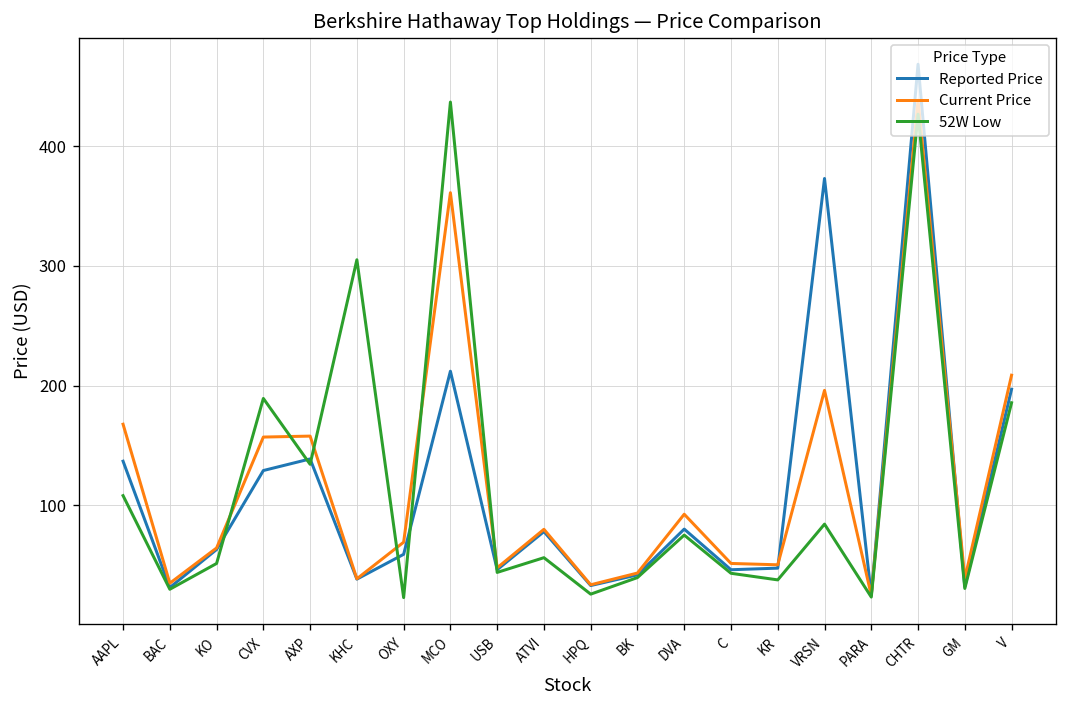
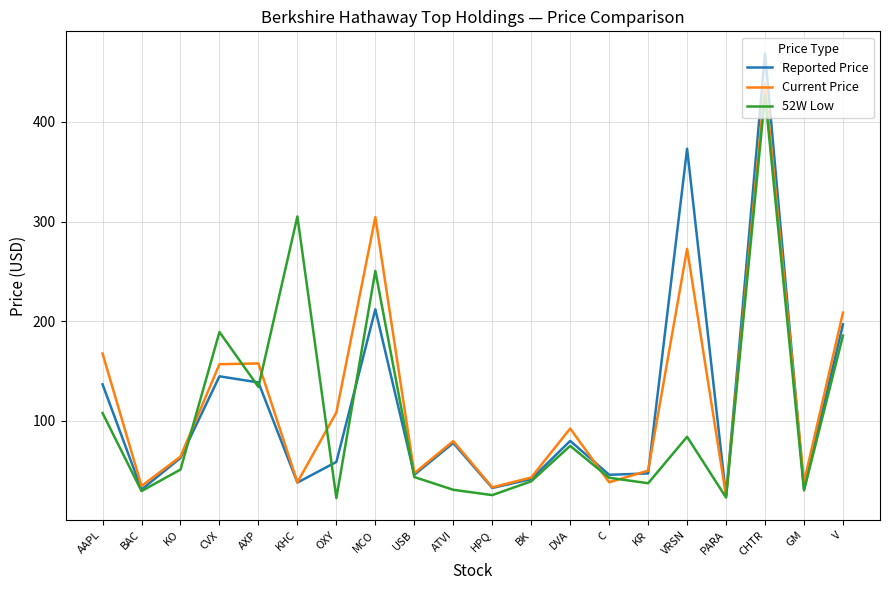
  {
    "Reported Price": {
      "AAPL": 140,
-     "CVX": 130,
+     "CVX": 140,
      "AXP": 140,
      "OXY": 60,
      "MCO": 210,
      "DVA": 80,
      "C": 50,
      "KR": 50,
      "VRSN": 370,
      "V": 200
    },
    "Current Price": {
      "AAPL": 170,
      "BAC": 30,
      "CVX": 160,
      "AXP": 160,
-     "OXY": 70,
-     "MCO": 360,
+     "OXY": 110,
+     "MCO": 300,
      "DVA": 90,
-     "C": 50,
+     "C": 40,
      "KR": 50,
-     "VRSN": 200,
+     "VRSN": 270,
      "GM": 40,
      "V": 210
    },
    "52W Low": {
      "AAPL": 110,
      "KO": 50,
      "CVX": 190,
      "AXP": 130,
      "KHC": 310,
      "OXY": 20,
-     "MCO": 440,
-     "ATVI": 60,
+     "MCO": 250,
+     "ATVI": 30,
      "HPQ": 30,
      "DVA": 70,
      "C": 40,
      "KR": 40,
      "VRSN": 80,
      "V": 190
    }
  }
